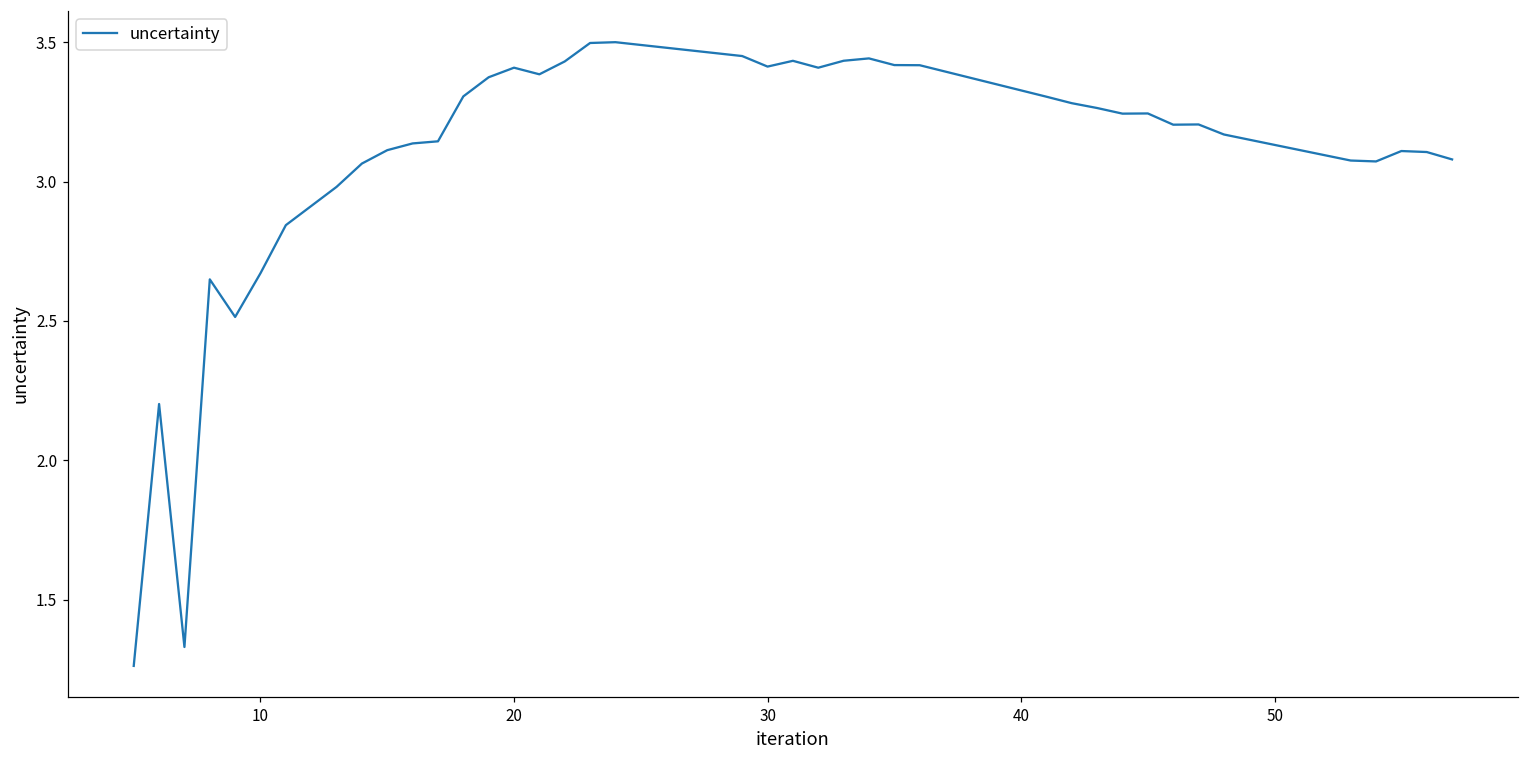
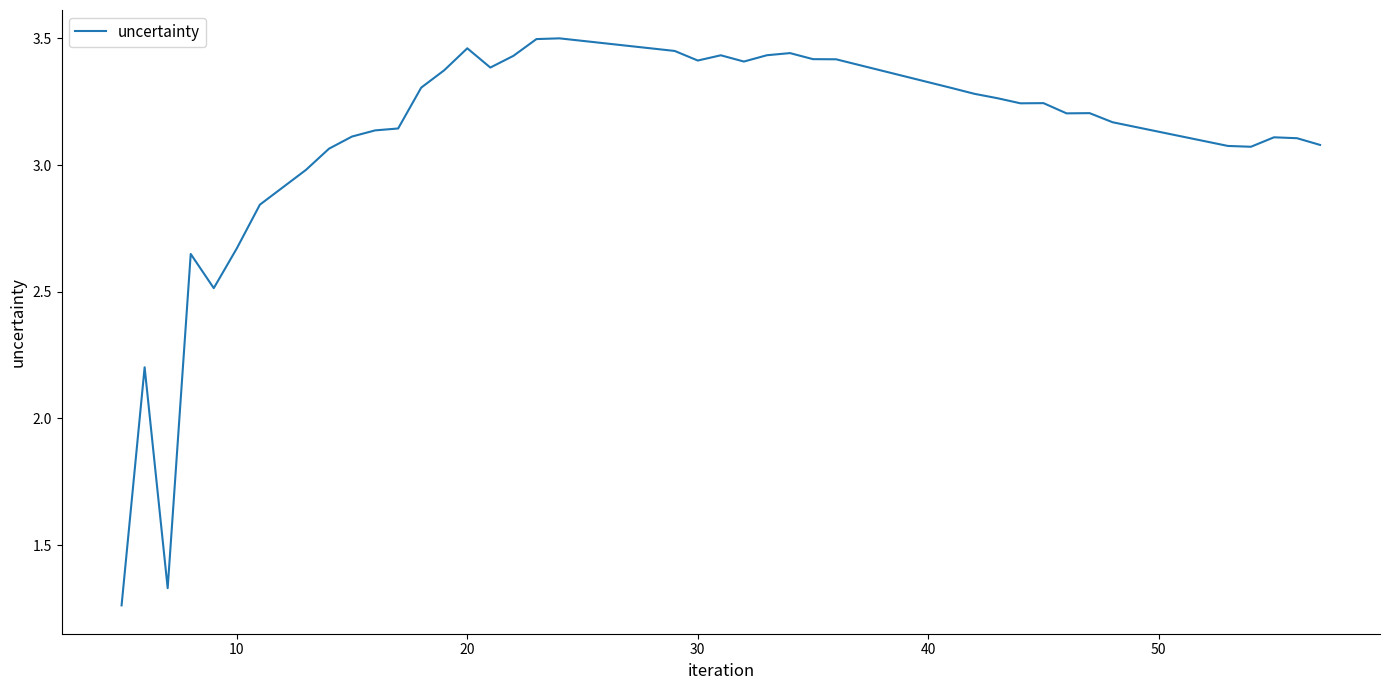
  {
    "10": 2.67,
-   "20": 3.41,
+   "20": 3.46,
    "30": 3.41
  }
